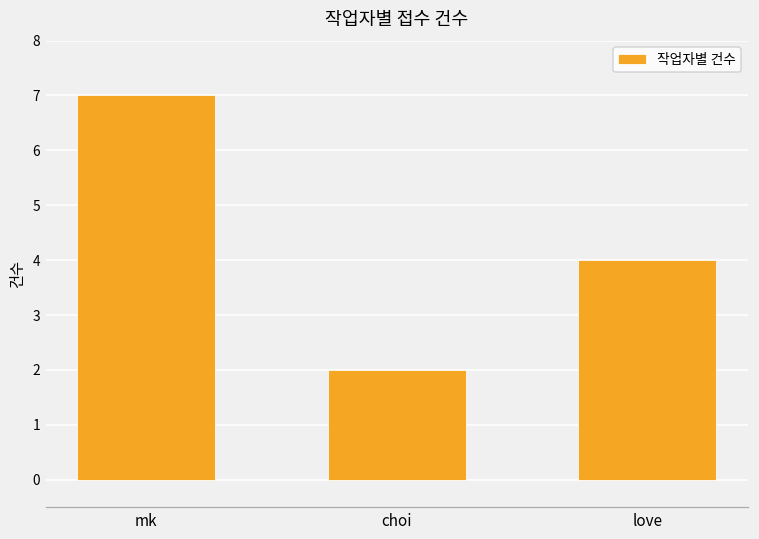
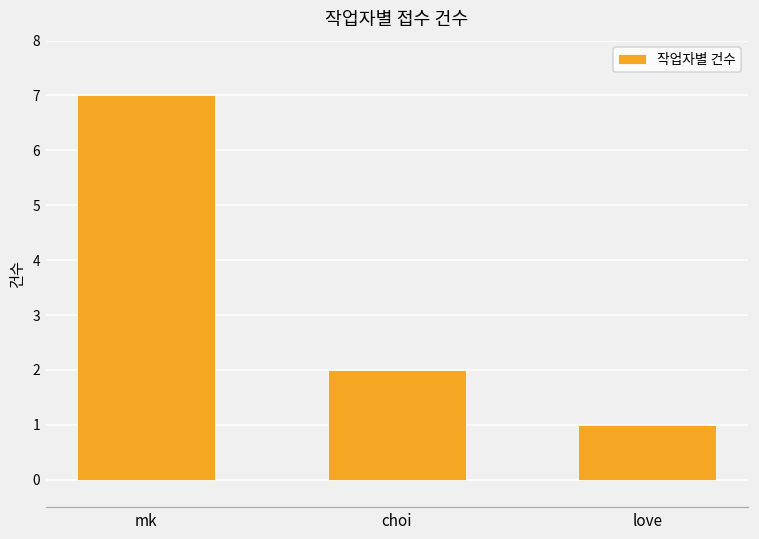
  {
    "mk": 7,
    "choi": 2,
-   "love": 4
+   "love": 1
  }
